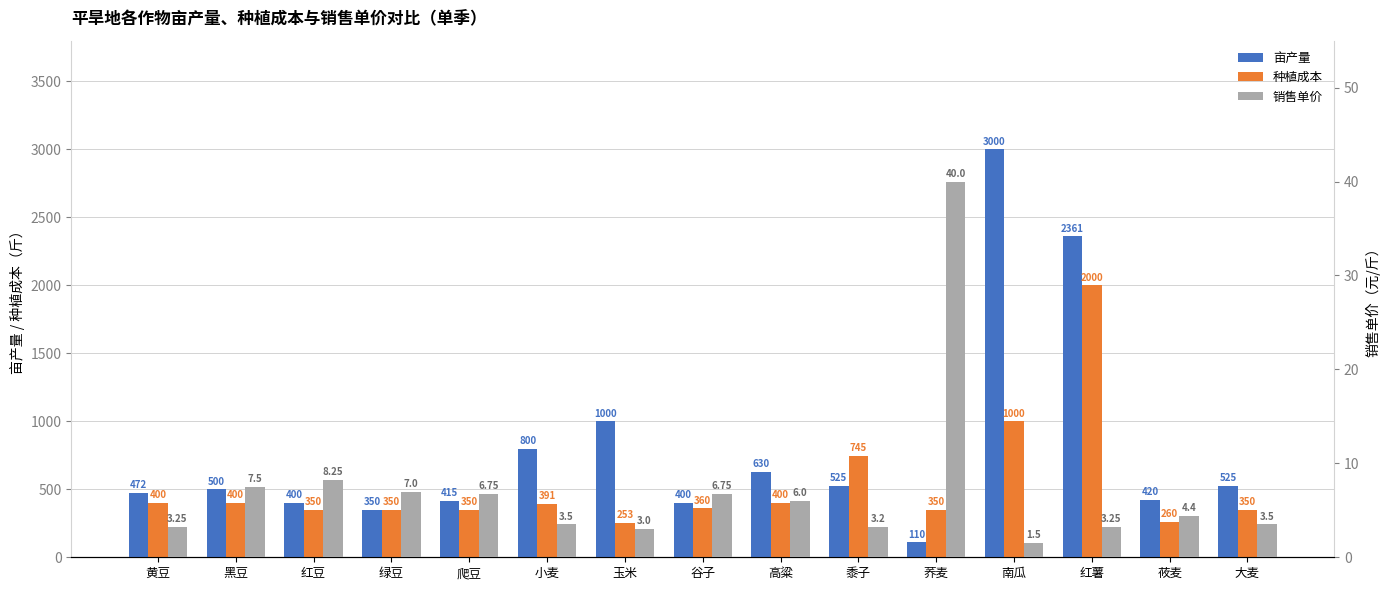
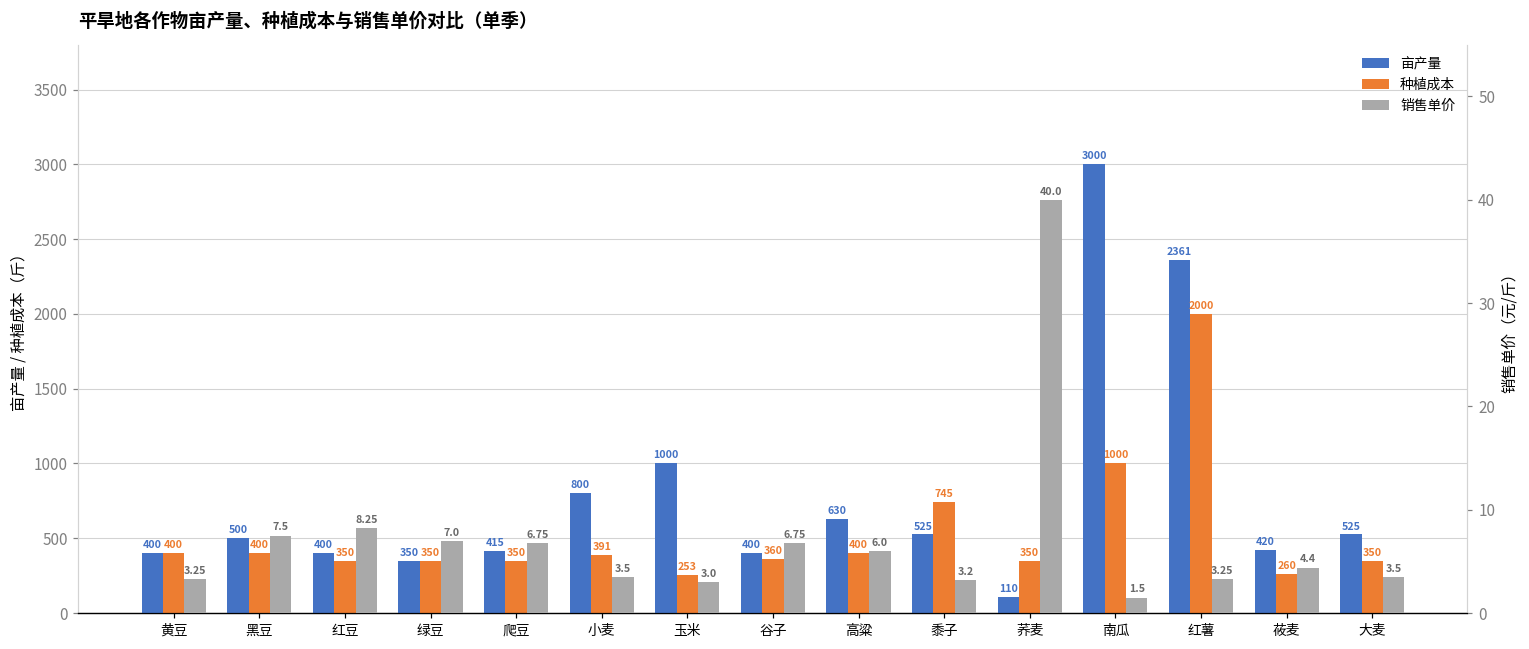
  {
    "亩产量": {
-     "黄豆": 472,
+     "黄豆": 400,
      "黑豆": 500,
      "红豆": 400,
      "绿豆": 350,
      "爬豆": 415,
      "小麦": 800,
      "玉米": 1000,
      "谷子": 400,
      "高粱": 630,
      "黍子": 525,
      "荞麦": 110,
      "南瓜": 3000,
      "红薯": 2361,
      "莜麦": 420,
      "大麦": 525
    },
    "种植成本": {
      "黄豆": 400,
      "黑豆": 400,
      "红豆": 350,
      "绿豆": 350,
      "爬豆": 350,
      "小麦": 391,
      "玉米": 253,
      "谷子": 360,
      "高粱": 400,
      "黍子": 745,
      "荞麦": 350,
      "南瓜": 1000,
      "红薯": 2000,
      "莜麦": 260,
      "大麦": 350
    },
    "销售单价": {
      "黄豆": 3.25,
      "黑豆": 7.5,
      "红豆": 8.25,
      "绿豆": 7.0,
      "爬豆": 6.75,
      "小麦": 3.5,
      "玉米": 3.0,
      "谷子": 6.75,
      "高粱": 6.0,
      "黍子": 3.2,
      "荞麦": 40.0,
      "南瓜": 1.5,
      "红薯": 3.25,
      "莜麦": 4.4,
      "大麦": 3.5
    }
  }
